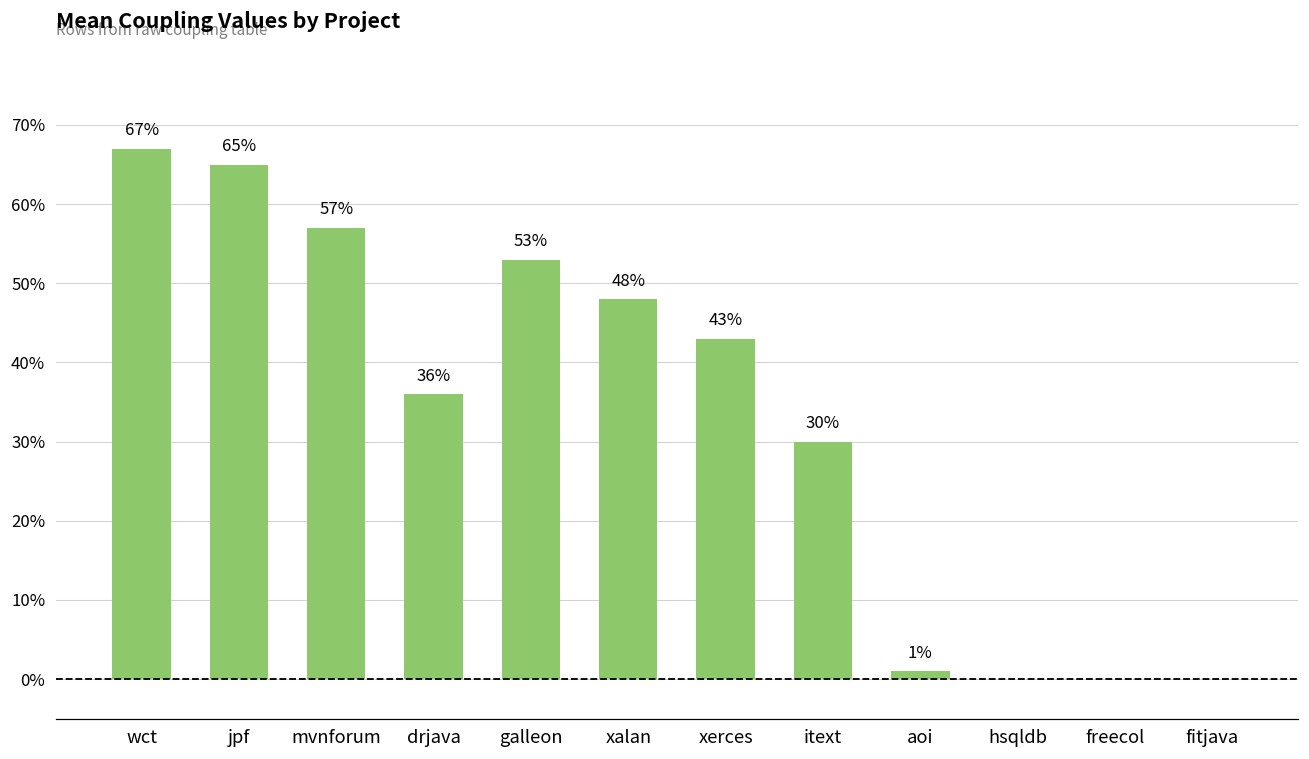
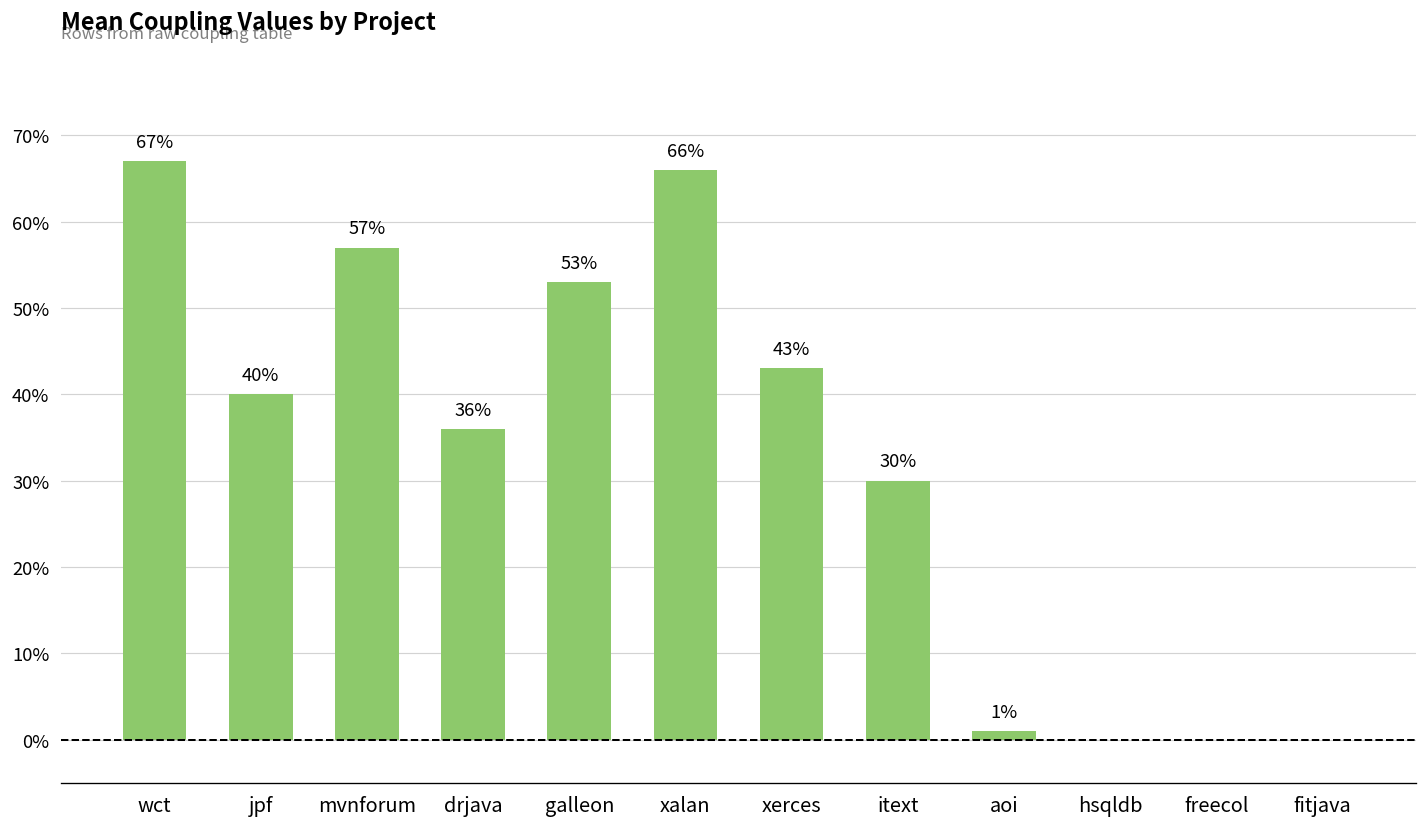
  {
    "wct": "67%",
-   "jpf": "65%",
+   "jpf": "40%",
    "mvnforum": "57%",
    "drjava": "36%",
    "galleon": "53%",
-   "xalan": "48%",
+   "xalan": "66%",
    "xerces": "43%",
    "itext": "30%",
    "aoi": "1%"
  }
